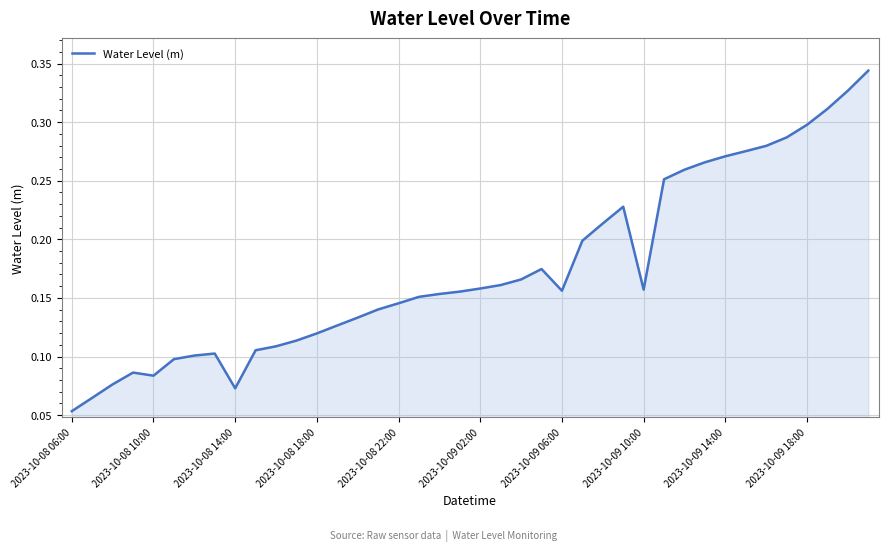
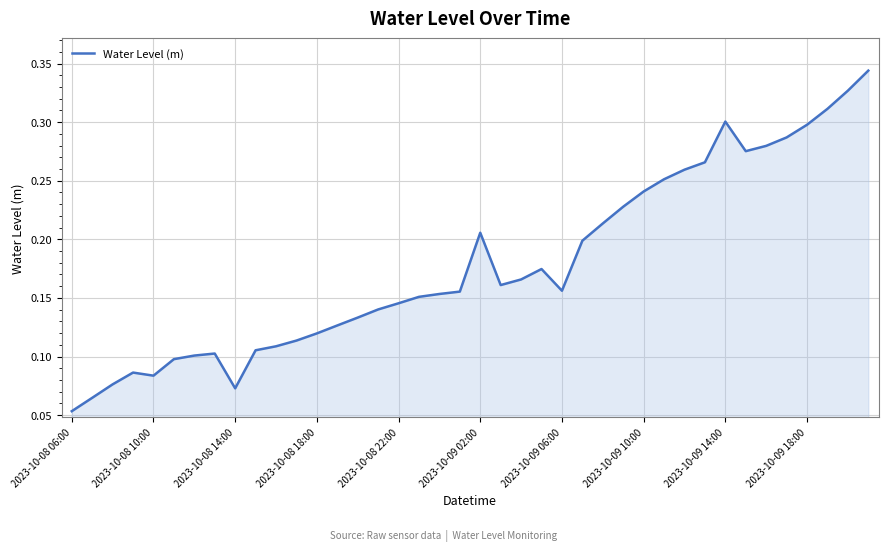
  {
    "2023-10-08 06:00": 0.053,
    "2023-10-08 10:00": 0.084,
    "2023-10-08 14:00": 0.073,
    "2023-10-08 18:00": 0.120,
    "2023-10-08 22:00": 0.145,
-   "2023-10-09 02:00": 0.158,
+   "2023-10-09 02:00": 0.206,
    "2023-10-09 06:00": 0.156,
-   "2023-10-09 10:00": 0.157,
-   "2023-10-09 14:00": 0.271,
+   "2023-10-09 10:00": 0.241,
+   "2023-10-09 14:00": 0.300,
    "2023-10-09 18:00": 0.298
  }
